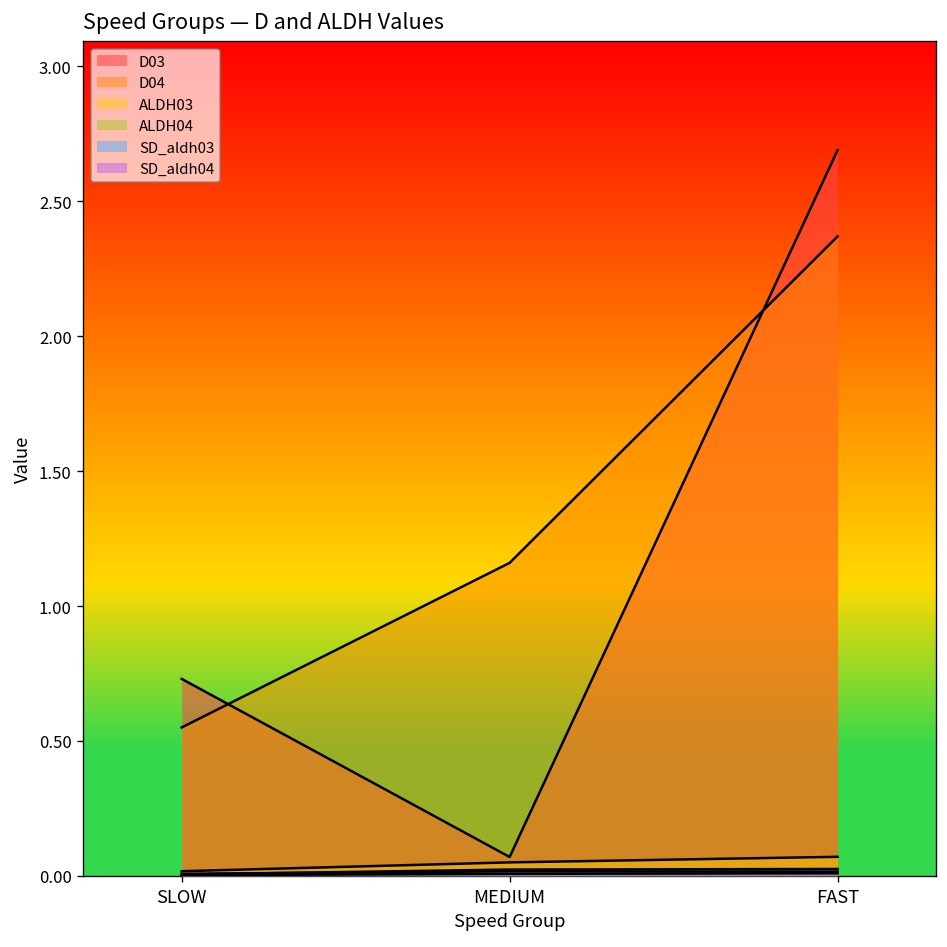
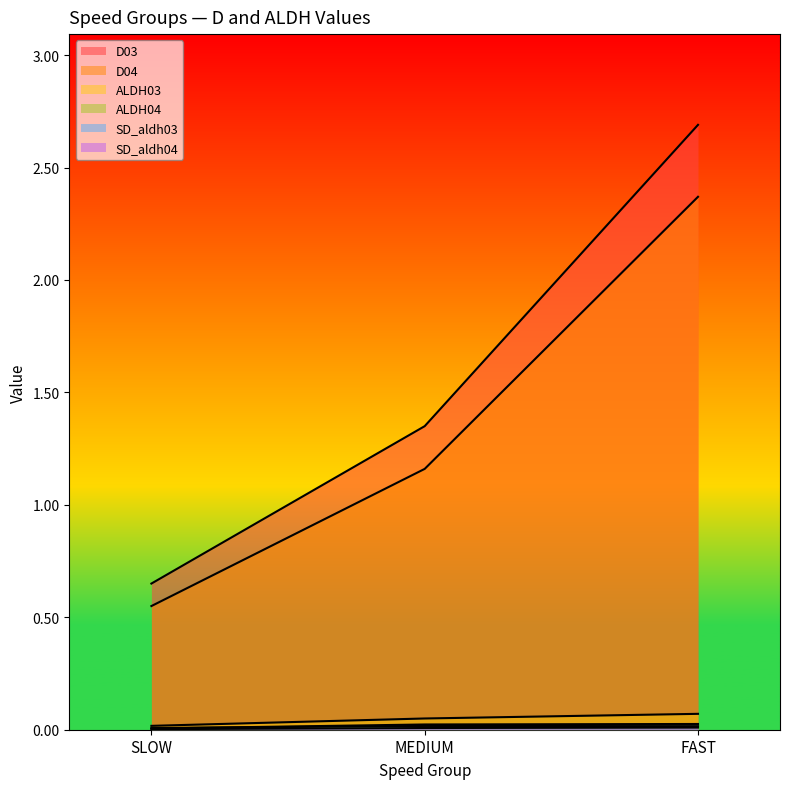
  {
    "D03": {
-     "SLOW": 0.73,
-     "MEDIUM": 0.07,
+     "SLOW": 0.65,
+     "MEDIUM": 1.35,
      "FAST": 2.69
    }
  }
